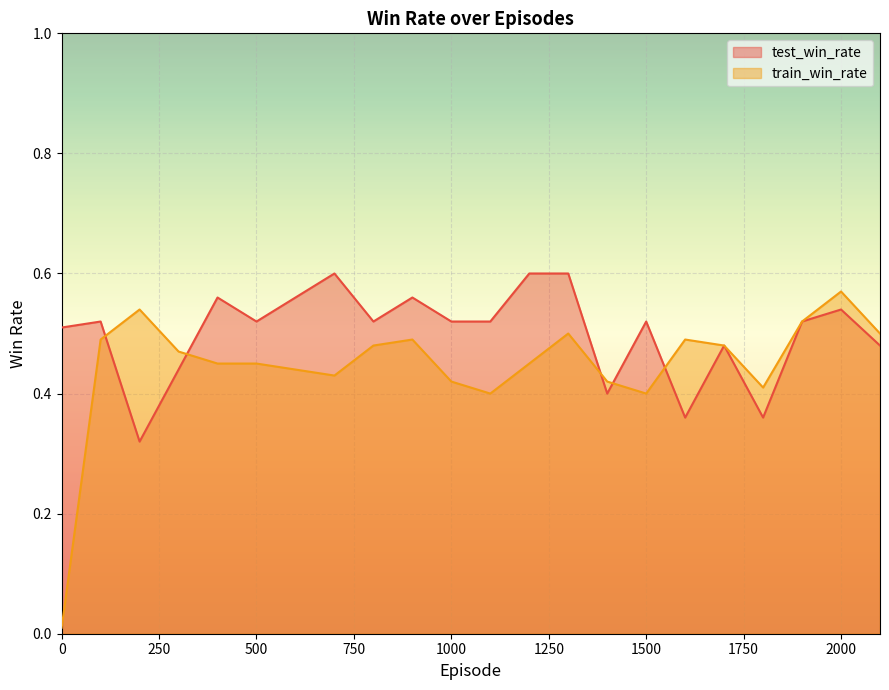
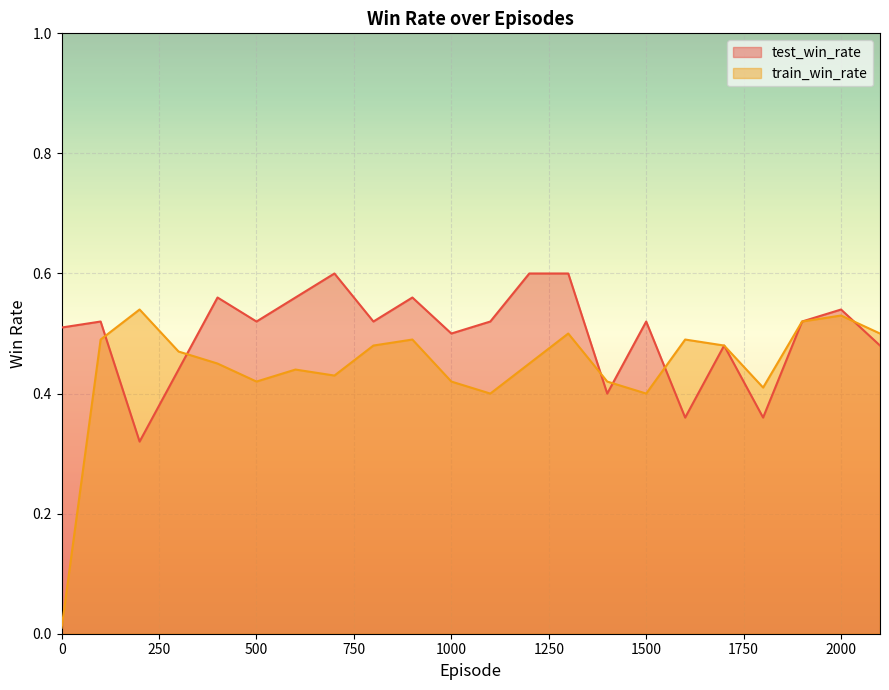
  {
    "test_win_rate": {
      "0": 0.51,
      "500": 0.52,
-     "1000": 0.52,
+     "1000": 0.50,
      "1500": 0.52,
      "2000": 0.54
    },
    "train_win_rate": {
      "0": 0.01,
-     "500": 0.45,
+     "500": 0.42,
      "1000": 0.42,
      "1500": 0.40,
-     "2000": 0.57
+     "2000": 0.53
    }
  }
